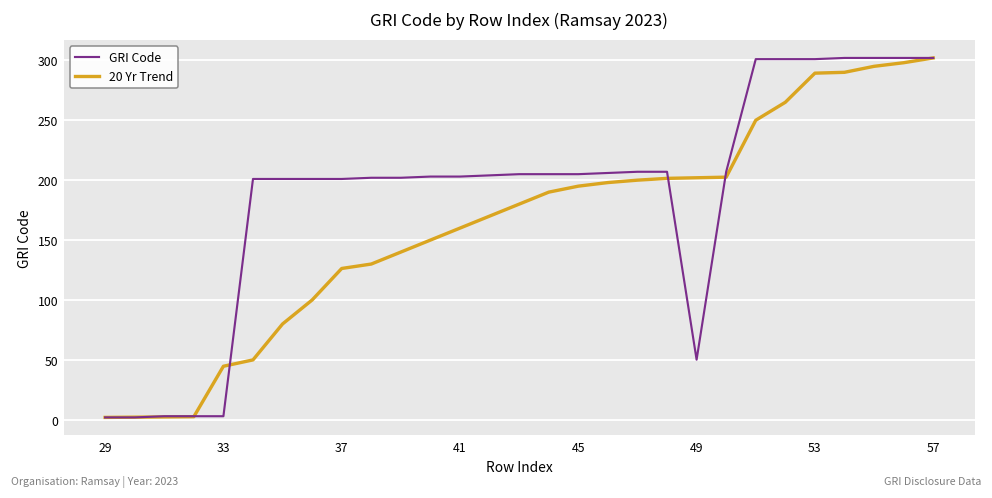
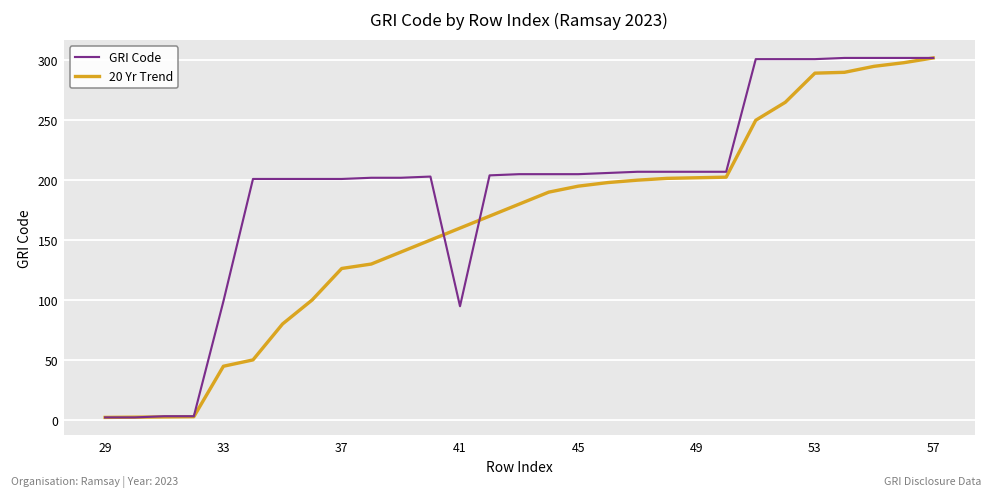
  {
    "GRI Code": {
-     "33": 3,
+     "33": 99,
      "37": 201,
-     "41": 203,
+     "41": 95,
      "45": 205,
-     "49": 50,
+     "49": 207,
      "53": 301
    },
    "20 Yr Trend": {
      "33": 45,
      "37": 126,
      "41": 160,
      "45": 195,
      "49": 202,
      "53": 289
    }
  }
